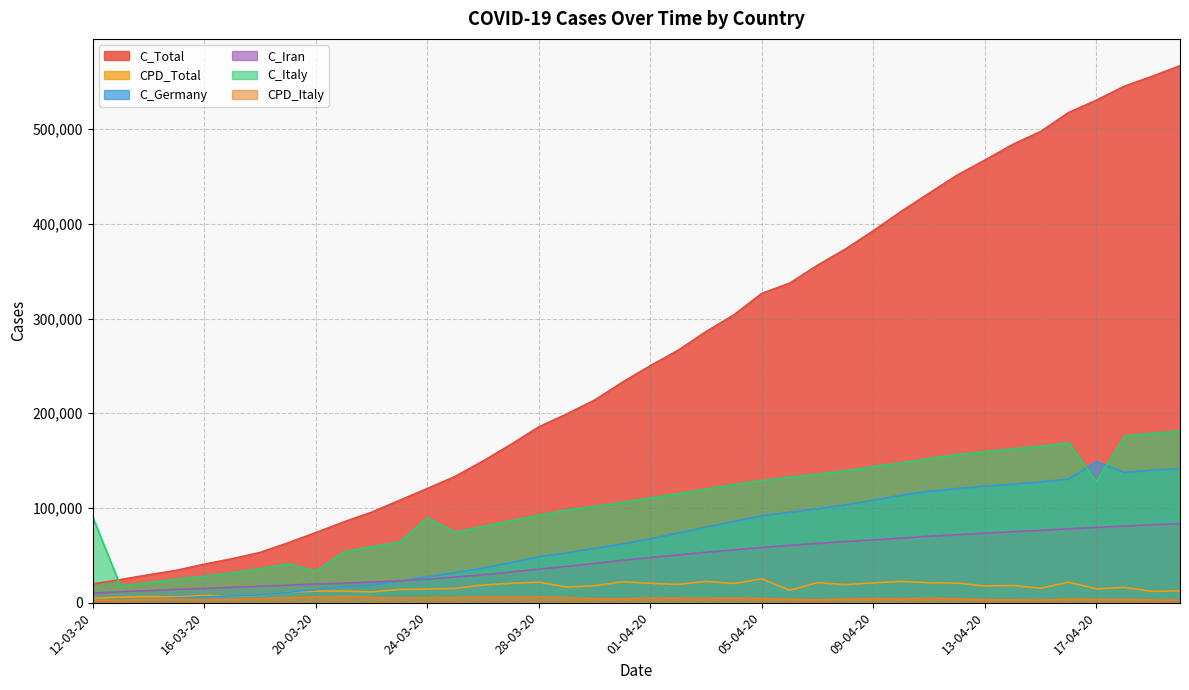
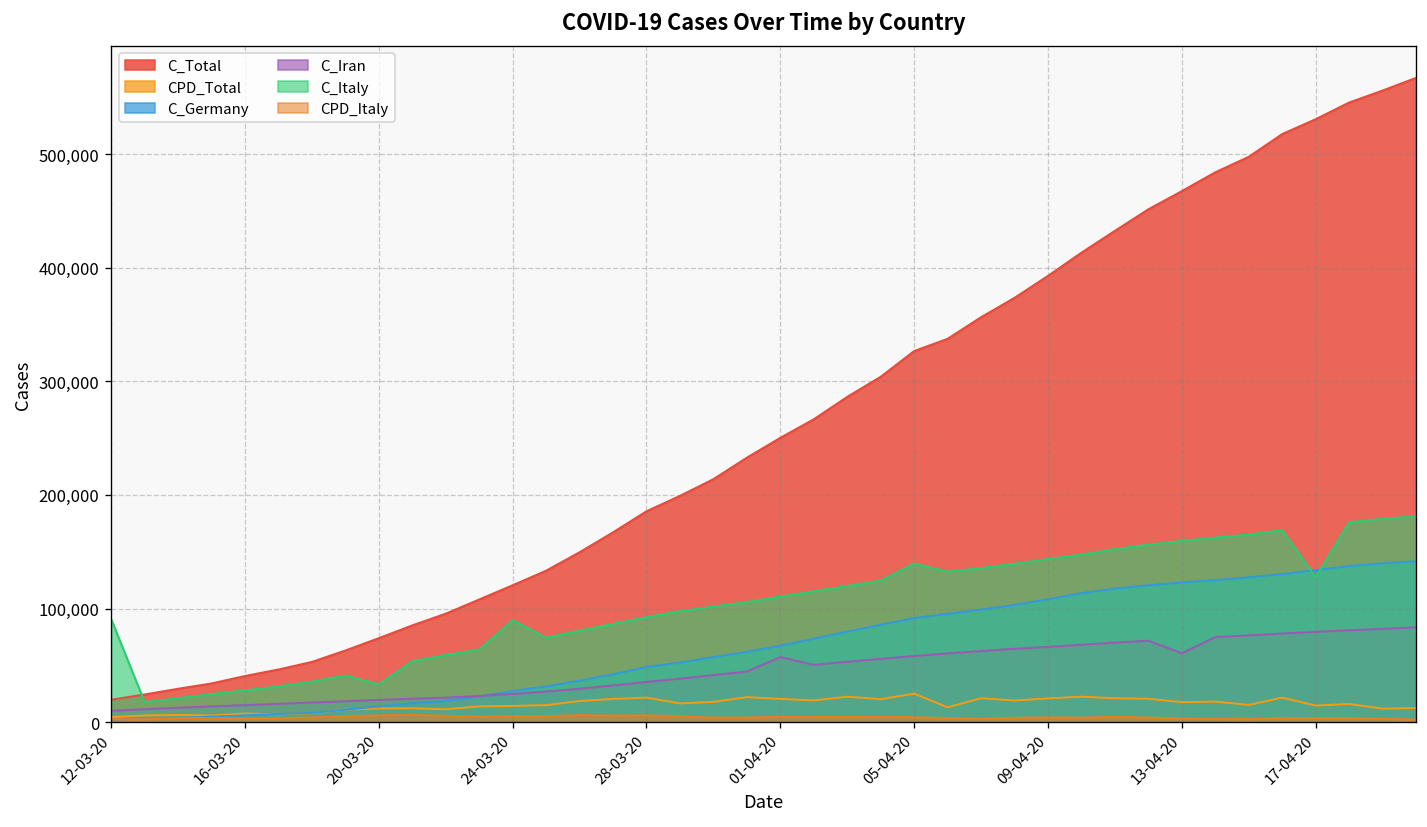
  {
    "C_Germany": {
      "28-03-20": "50,000",
      "01-04-20": "70,000",
      "05-04-20": "90,000",
      "09-04-20": "110,000",
      "13-04-20": "120,000",
-     "17-04-20": "150,000"
+     "17-04-20": "130,000"
    },
    "C_Iran": {
      "12-03-20": "10,000",
      "16-03-20": "10,000",
      "20-03-20": "20,000",
      "28-03-20": "40,000",
-     "01-04-20": "50,000",
+     "01-04-20": "60,000",
      "05-04-20": "60,000",
      "09-04-20": "70,000",
-     "13-04-20": "70,000",
+     "13-04-20": "60,000",
      "17-04-20": "80,000"
    },
    "C_Italy": {
      "12-03-20": "90,000",
      "16-03-20": "30,000",
      "20-03-20": "30,000",
      "24-03-20": "90,000",
      "28-03-20": "90,000",
      "01-04-20": "110,000",
-     "05-04-20": "130,000",
+     "05-04-20": "140,000",
      "09-04-20": "140,000",
      "13-04-20": "160,000",
      "17-04-20": "130,000"
    }
  }
